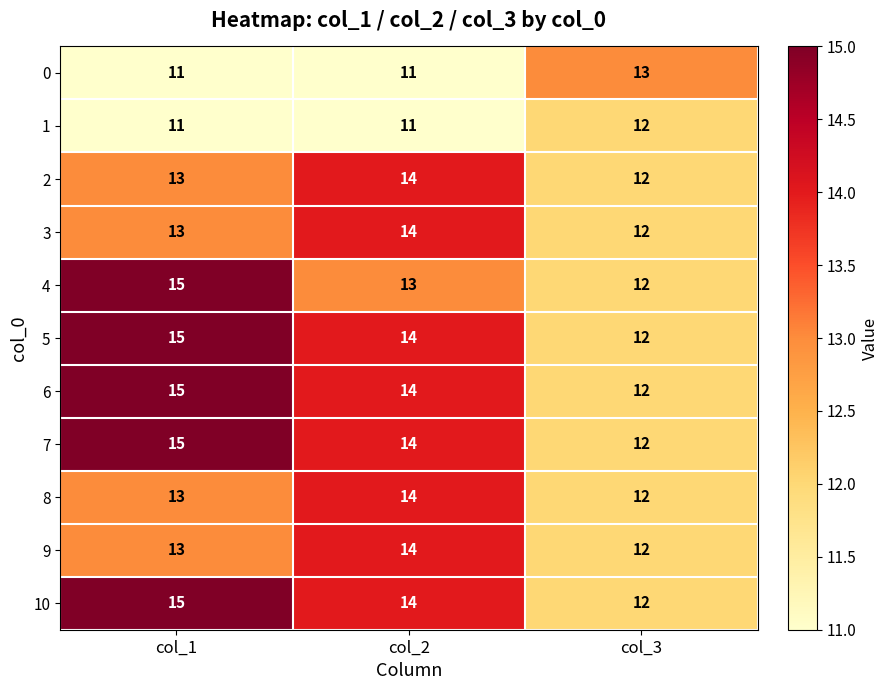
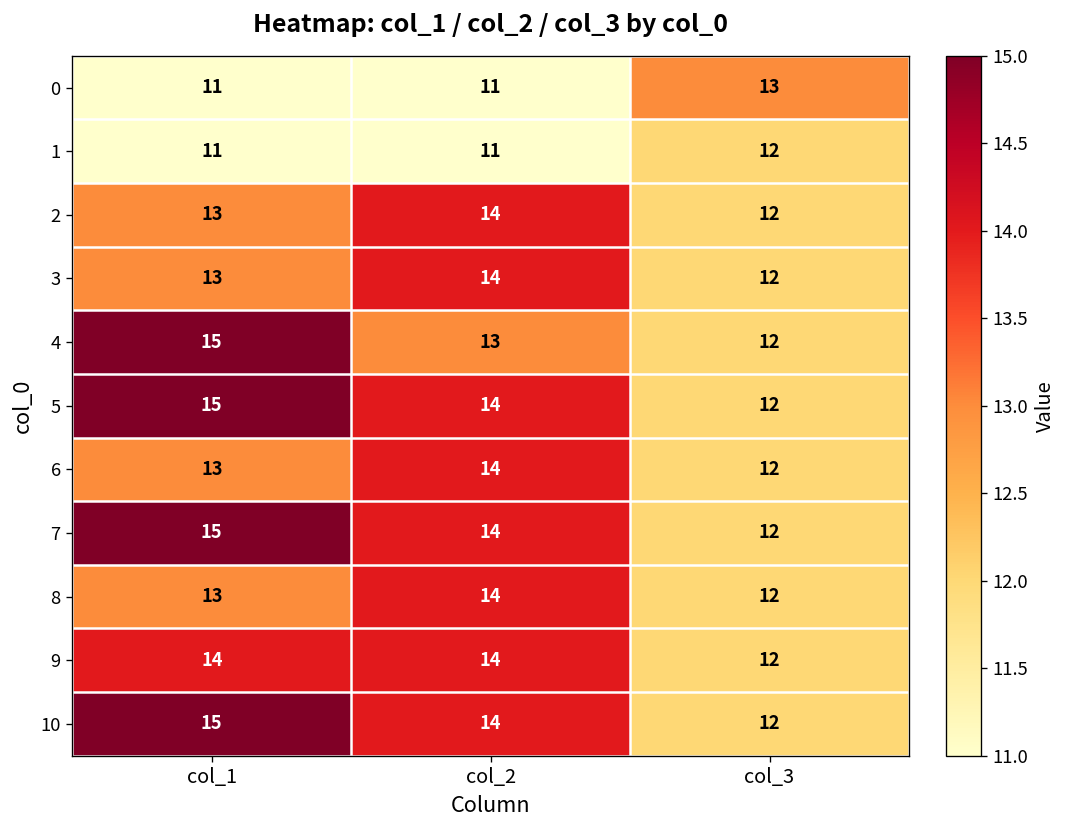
  {
    "0": {
      "col_1": 11,
      "col_2": 11,
      "col_3": 13
    },
    "1": {
      "col_1": 11,
      "col_2": 11,
      "col_3": 12
    },
    "2": {
      "col_1": 13,
      "col_2": 14,
      "col_3": 12
    },
    "3": {
      "col_1": 13,
      "col_2": 14,
      "col_3": 12
    },
    "4": {
      "col_1": 15,
      "col_2": 13,
      "col_3": 12
    },
    "5": {
      "col_1": 15,
      "col_2": 14,
      "col_3": 12
    },
    "6": {
-     "col_1": 15,
+     "col_1": 13,
      "col_2": 14,
      "col_3": 12
    },
    "7": {
      "col_1": 15,
      "col_2": 14,
      "col_3": 12
    },
    "8": {
      "col_1": 13,
      "col_2": 14,
      "col_3": 12
    },
    "9": {
-     "col_1": 13,
+     "col_1": 14,
      "col_2": 14,
      "col_3": 12
    },
    "10": {
      "col_1": 15,
      "col_2": 14,
      "col_3": 12
    }
  }
